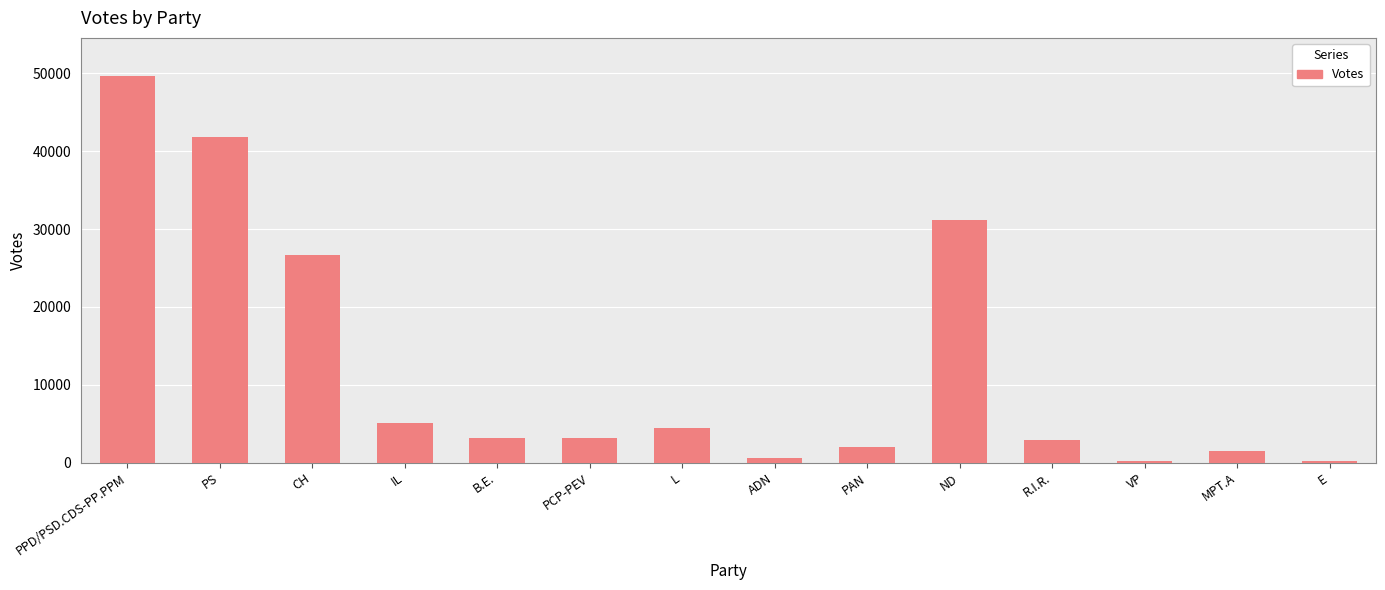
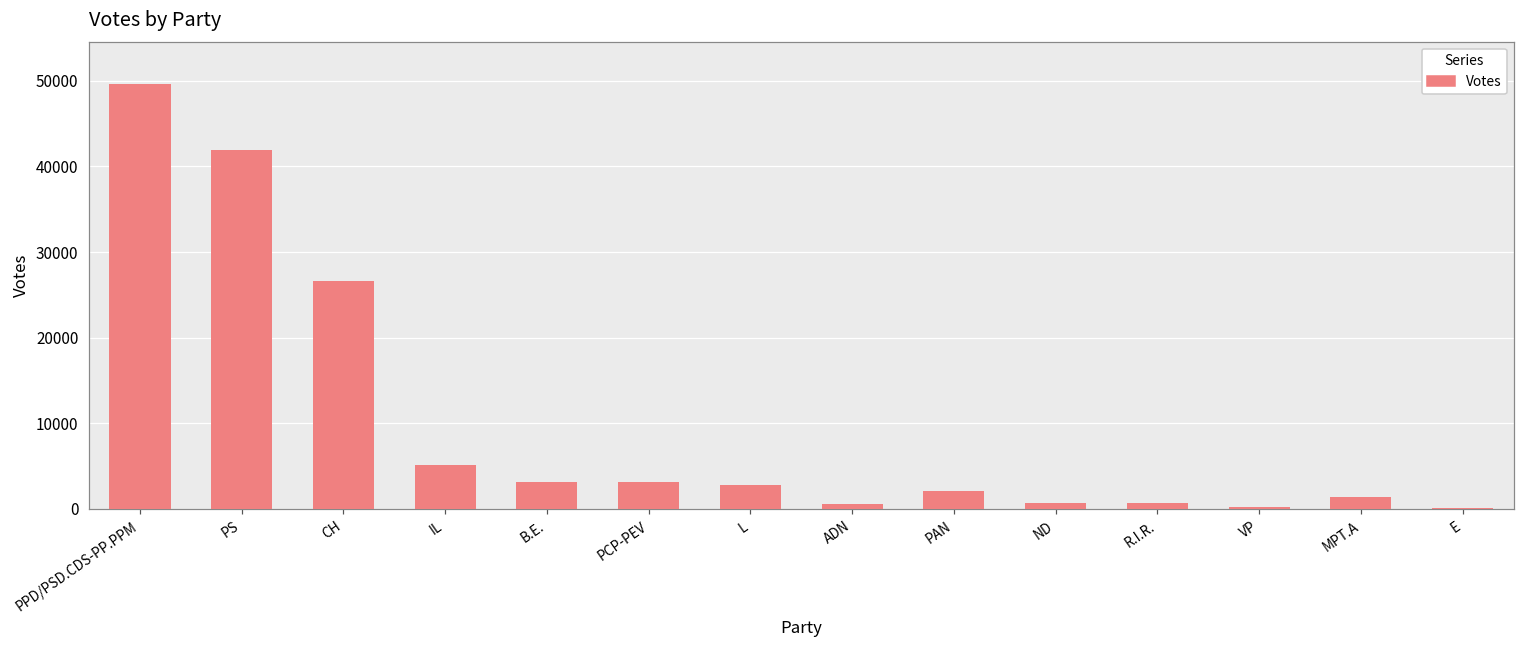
  {
    "PPD/PSD.CDS-PP.PPM": 50000,
    "PS": 42000,
    "CH": 27000,
    "IL": 5000,
    "B.E.": 3000,
    "PCP-PEV": 3000,
-   "L": 4000,
+   "L": 3000,
    "ADN": 1000,
    "PAN": 2000,
-   "ND": 31000,
-   "R.I.R.": 3000,
+   "ND": 1000,
+   "R.I.R.": 1000,
    "MPT.A": 1000
  }
